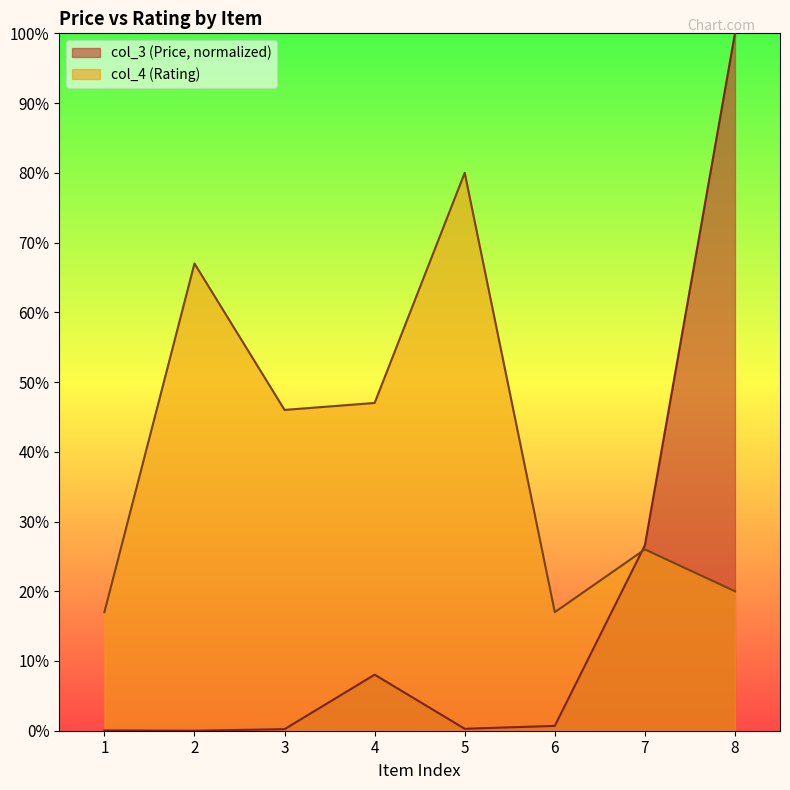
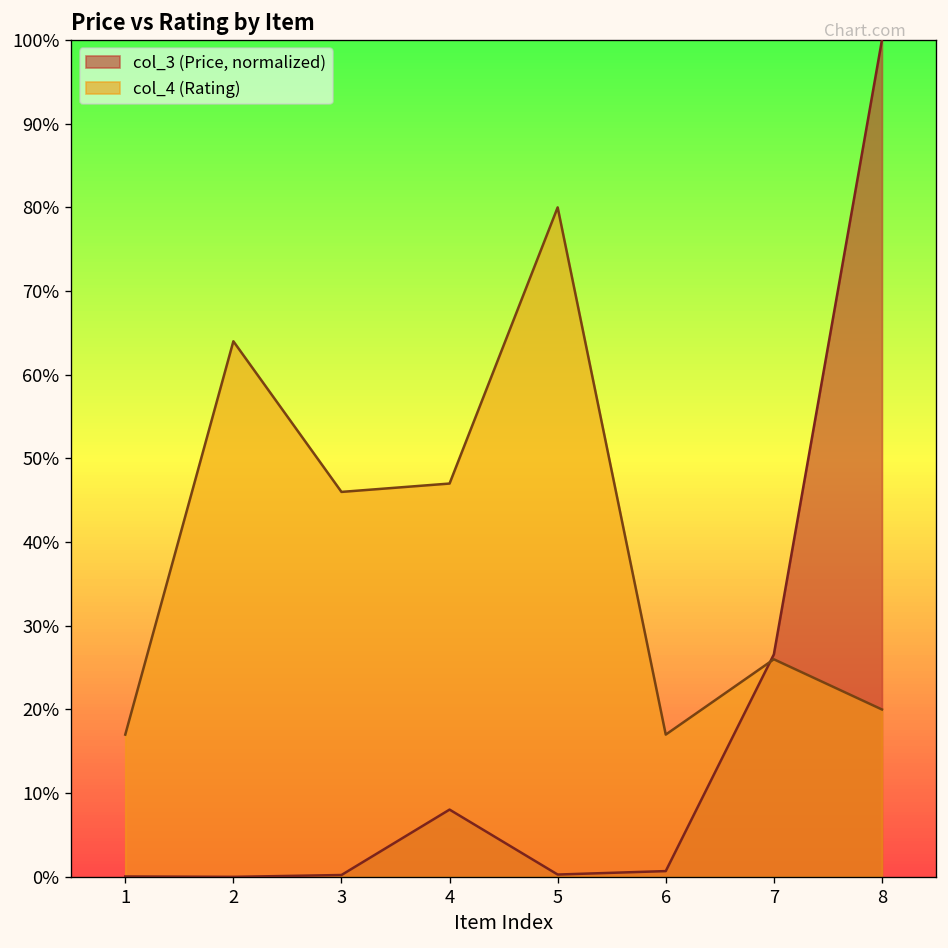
  {
    "col_3 (Price, normalized)": {
      "1": "0%",
      "2": "0%",
      "3": "0%",
      "4": "8%",
      "5": "0%",
      "6": "1%",
      "7": "27%",
      "8": "100%"
    },
    "col_4 (Rating)": {
      "1": "17%",
-     "2": "67%",
+     "2": "64%",
      "3": "46%",
      "4": "47%",
      "5": "80%",
      "6": "17%",
      "7": "26%",
      "8": "20%"
    }
  }
